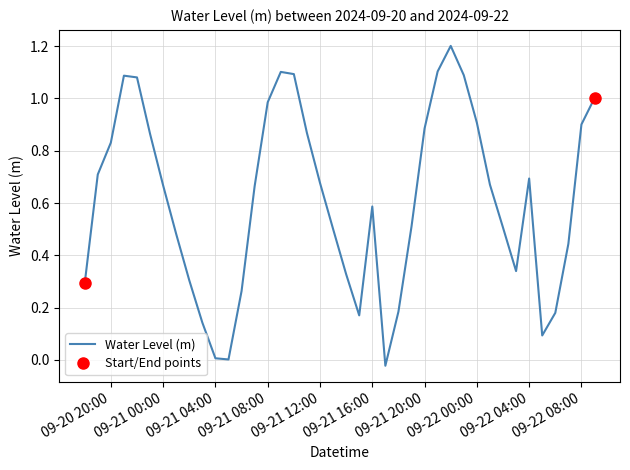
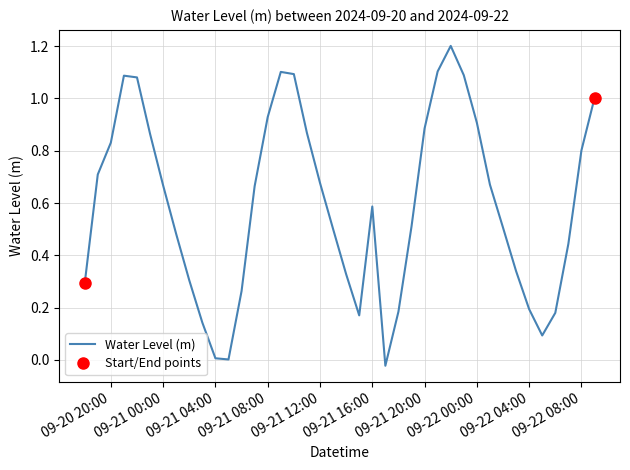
  {
    "Water Level (m)": {
      "09-20 20:00": 0.83,
      "09-21 00:00": 0.67,
      "09-21 04:00": 0.01,
-     "09-21 08:00": 0.99,
+     "09-21 08:00": 0.93,
      "09-21 12:00": 0.68,
      "09-21 16:00": 0.59,
      "09-21 20:00": 0.89,
      "09-22 00:00": 0.91,
-     "09-22 04:00": 0.69,
-     "09-22 08:00": 0.90
+     "09-22 04:00": 0.19,
+     "09-22 08:00": 0.80
    }
  }
